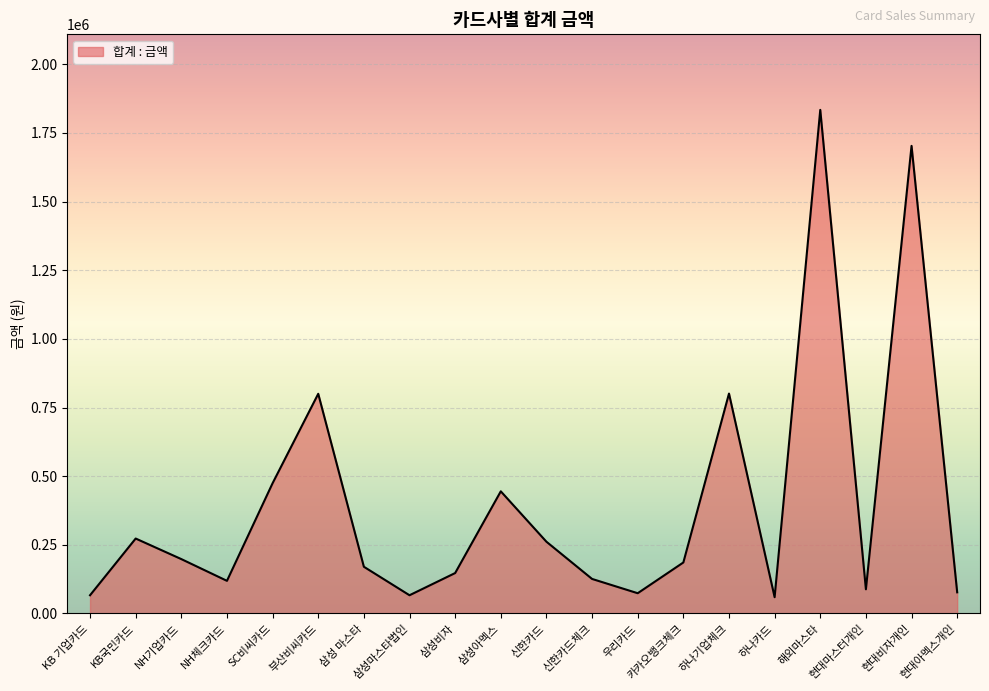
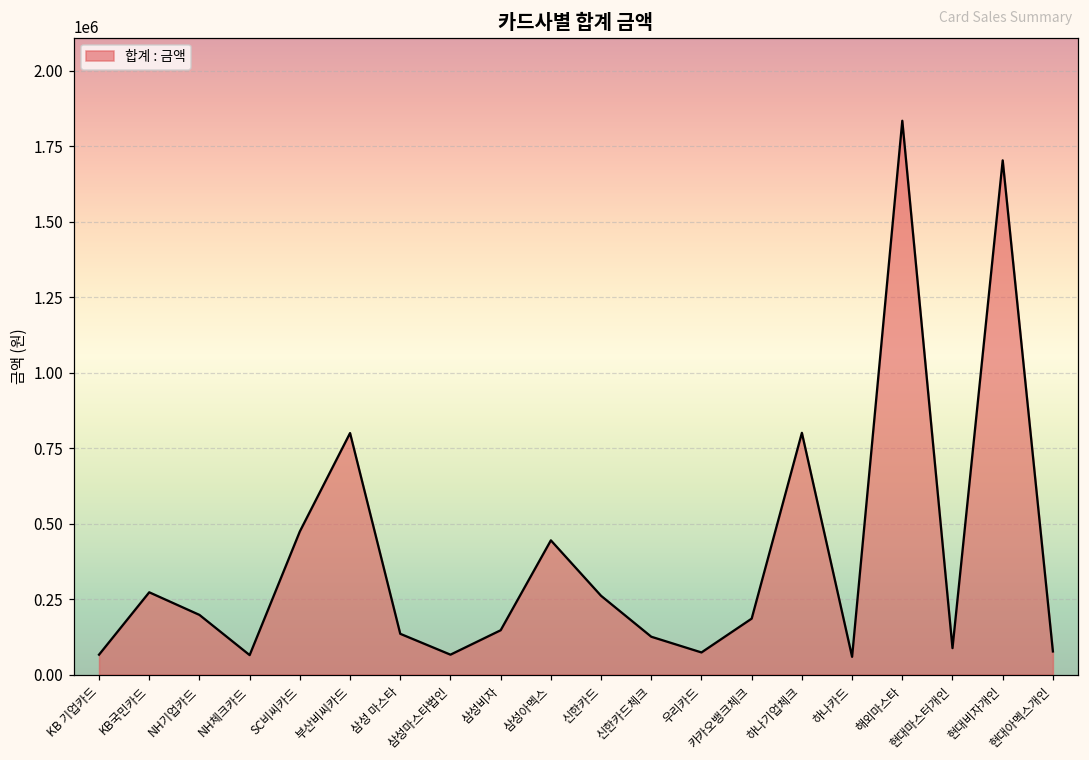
  {
    "KB 기업카드": 70000,
    "KB국민카드": 270000,
    "NH기업카드": 200000,
-   "NH체크카드": 120000,
+   "NH체크카드": 60000,
    "SC비씨카드": 470000,
    "부산비씨카드": 800000,
-   "삼성 마스타": 170000,
+   "삼성 마스타": 140000,
    "삼성마스타법인": 70000,
    "삼성비자": 150000,
    "삼성아멕스": 440000,
    "신한카드": 260000,
    "신한카드체크": 130000,
    "우리카드": 70000,
    "카카오뱅크체크": 190000,
    "하나기업체크": 800000,
    "하나카드": 60000,
    "해외마스타": 1830000,
    "현대마스터개인": 90000,
    "현대비자개인": 1700000,
    "현대아멕스개인": 80000
  }
